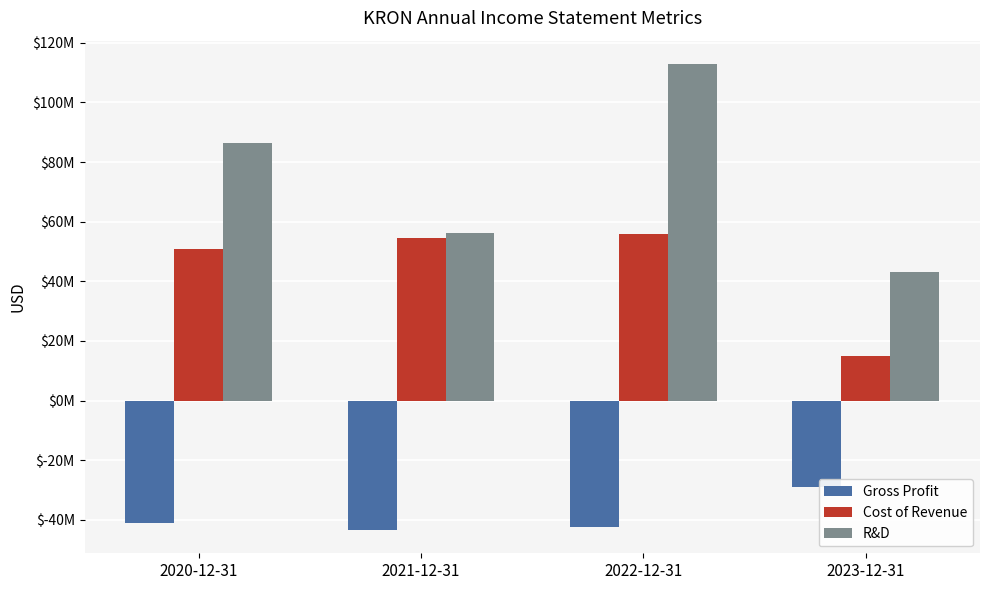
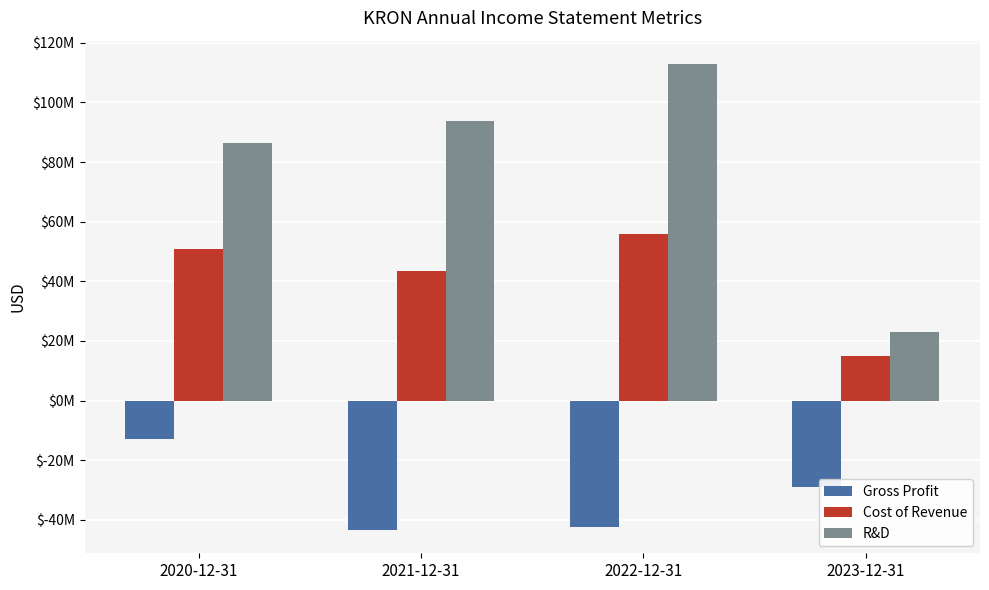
  {
    "Gross Profit": {
-     "2020-12-31": "$-41000000",
+     "2020-12-31": "$-13000000",
      "2021-12-31": "$-43000000",
      "2022-12-31": "$-42000000",
      "2023-12-31": "$-29000000"
    },
    "Cost of Revenue": {
      "2020-12-31": "$51000000",
-     "2021-12-31": "$55000000",
+     "2021-12-31": "$43000000",
      "2022-12-31": "$56000000",
      "2023-12-31": "$15000000"
    },
    "R&D": {
      "2020-12-31": "$86000000",
-     "2021-12-31": "$56000000",
+     "2021-12-31": "$94000000",
      "2022-12-31": "$113000000",
-     "2023-12-31": "$43000000"
+     "2023-12-31": "$23000000"
    }
  }
